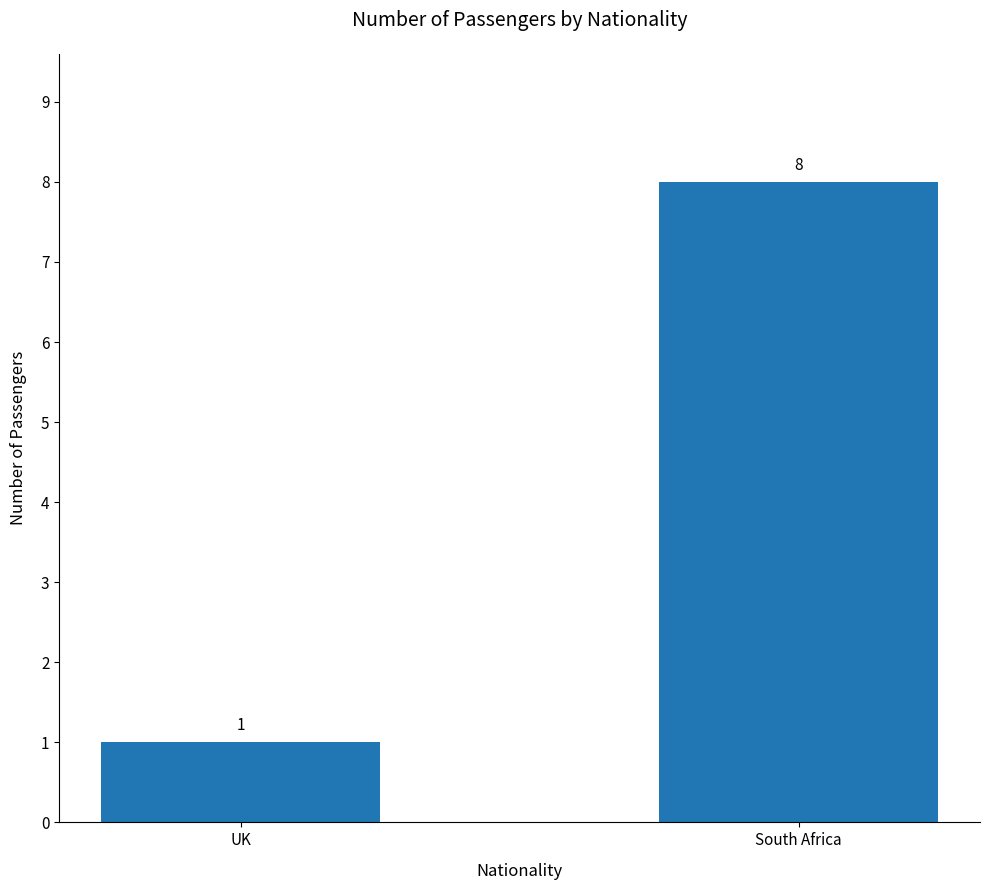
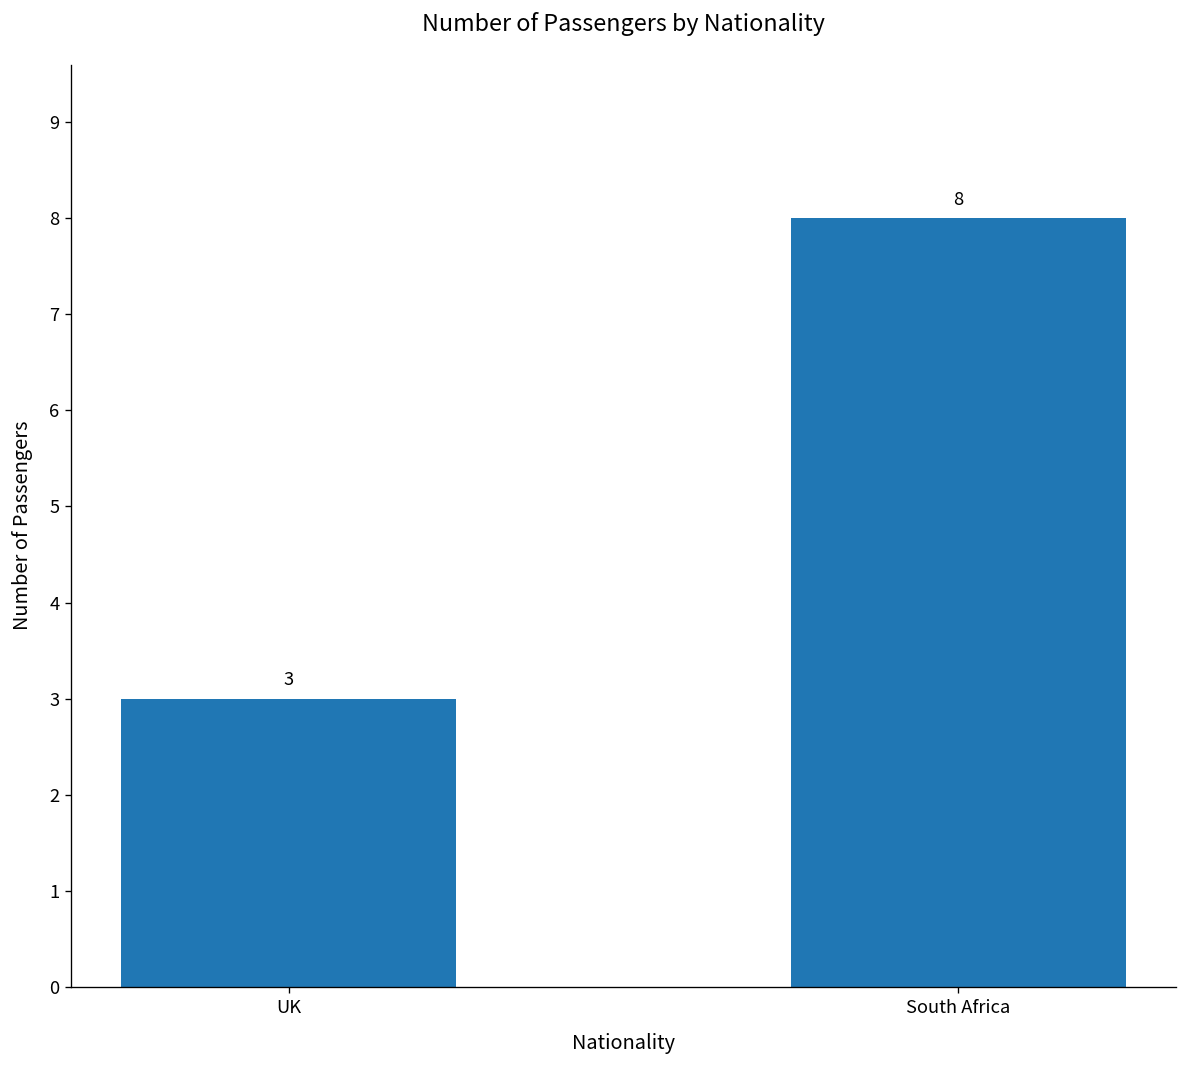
  {
-   "UK": 1,
+   "UK": 3,
    "South Africa": 8
  }
